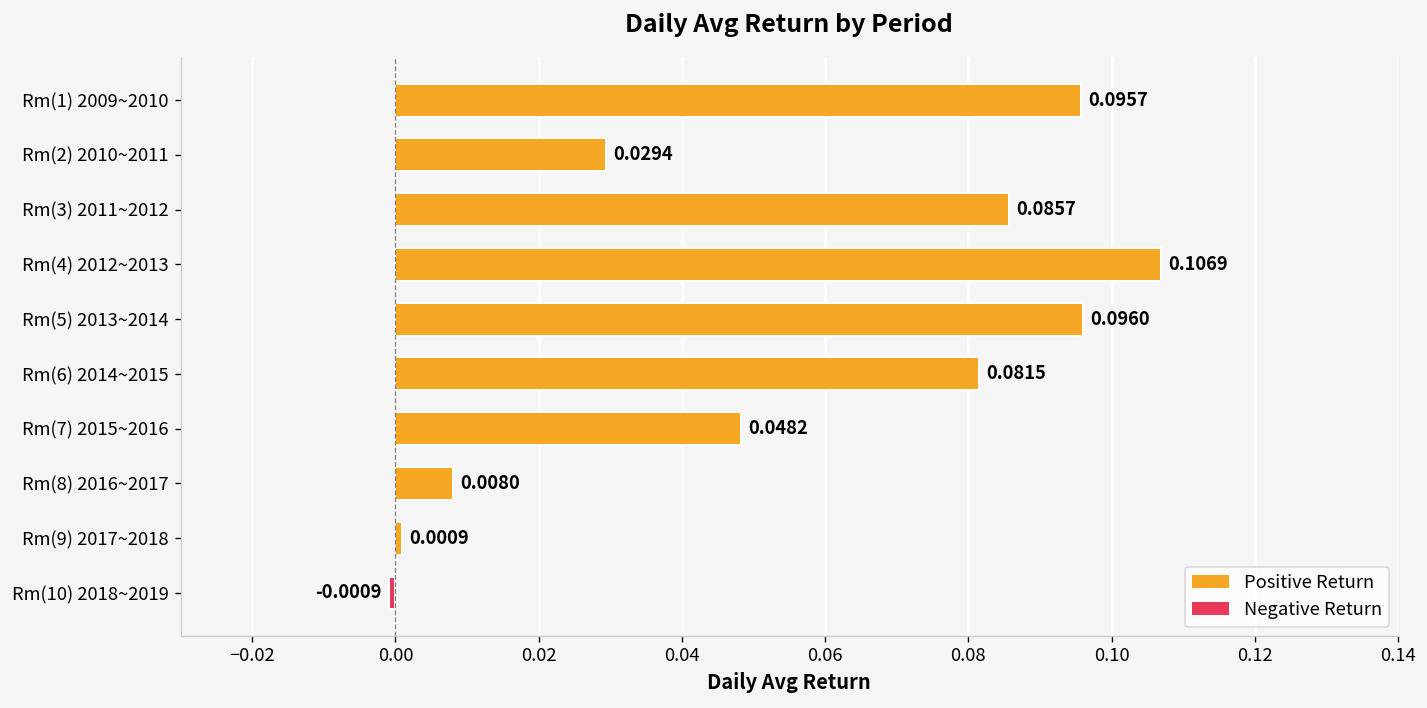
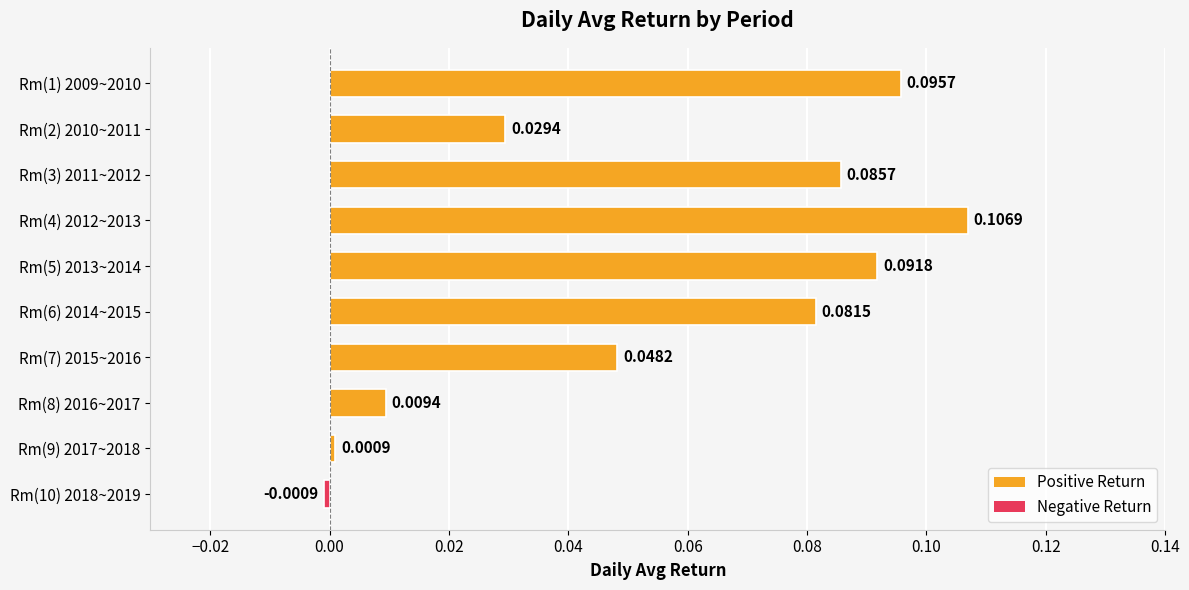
  {
    "Rm(1) 2009~2010": 0.0957,
    "Rm(2) 2010~2011": 0.0294,
    "Rm(3) 2011~2012": 0.0857,
    "Rm(4) 2012~2013": 0.1069,
-   "Rm(5) 2013~2014": 0.0960,
+   "Rm(5) 2013~2014": 0.0918,
    "Rm(6) 2014~2015": 0.0815,
    "Rm(7) 2015~2016": 0.0482,
-   "Rm(8) 2016~2017": 0.0080,
+   "Rm(8) 2016~2017": 0.0094,
    "Rm(9) 2017~2018": 0.0009,
    "Rm(10) 2018~2019": -0.0009
  }
